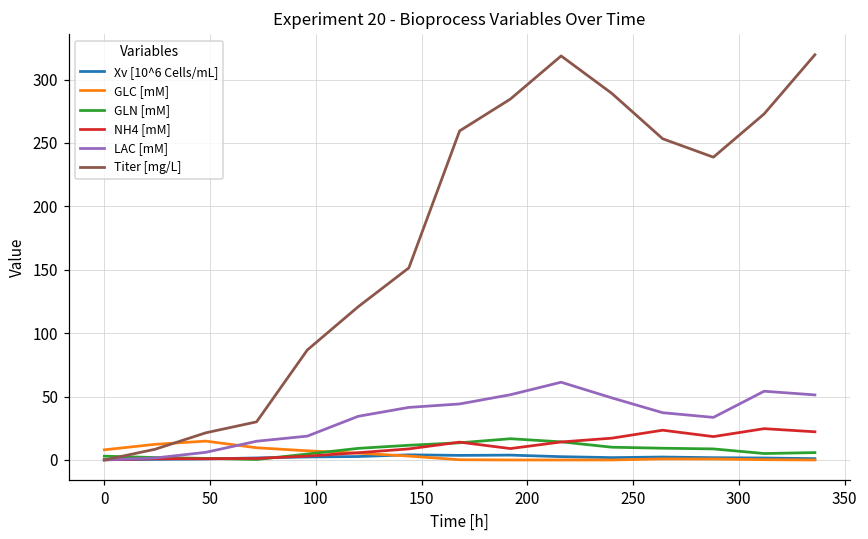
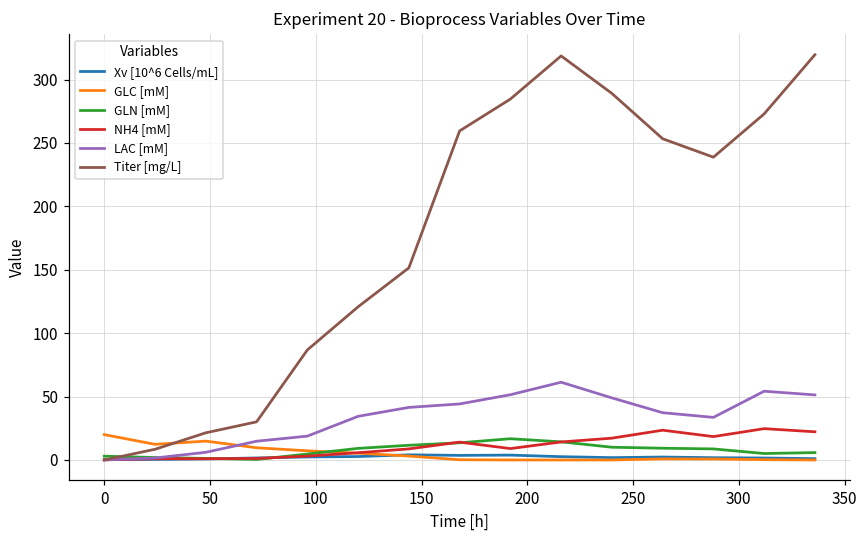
  {
    "GLC [mM]": {
-     "0": 8
+     "0": 20
    },
    "GLN [mM]": {
      "0": 3
    }
  }
